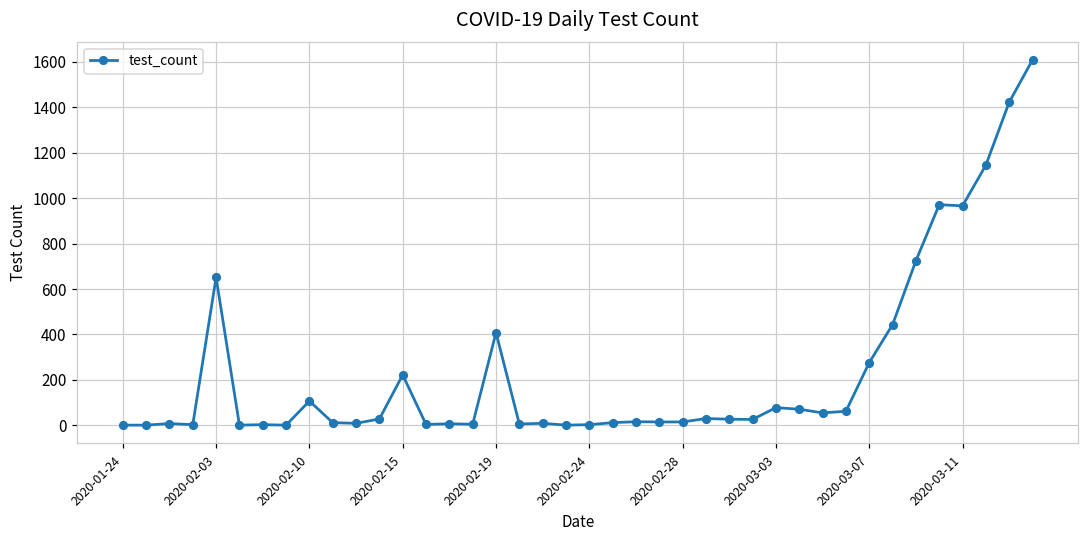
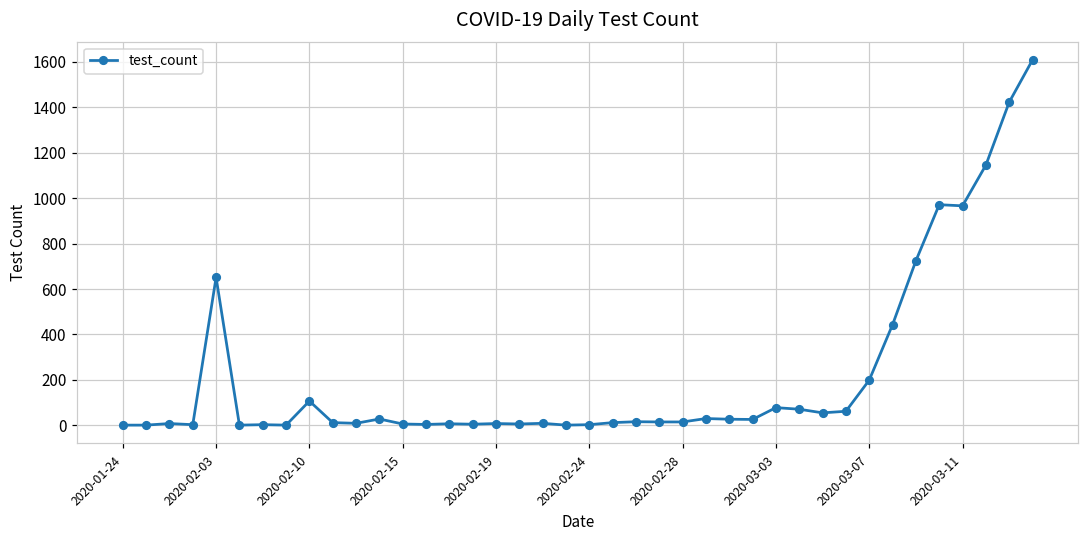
  {
    "2020-01-24": 0,
    "2020-02-03": 650,
    "2020-02-10": 110,
-   "2020-02-15": 220,
-   "2020-02-19": 410,
+   "2020-02-15": 10,
+   "2020-02-19": 10,
    "2020-02-24": 0,
    "2020-02-28": 20,
    "2020-03-03": 80,
-   "2020-03-07": 280,
+   "2020-03-07": 200,
    "2020-03-11": 970
  }
